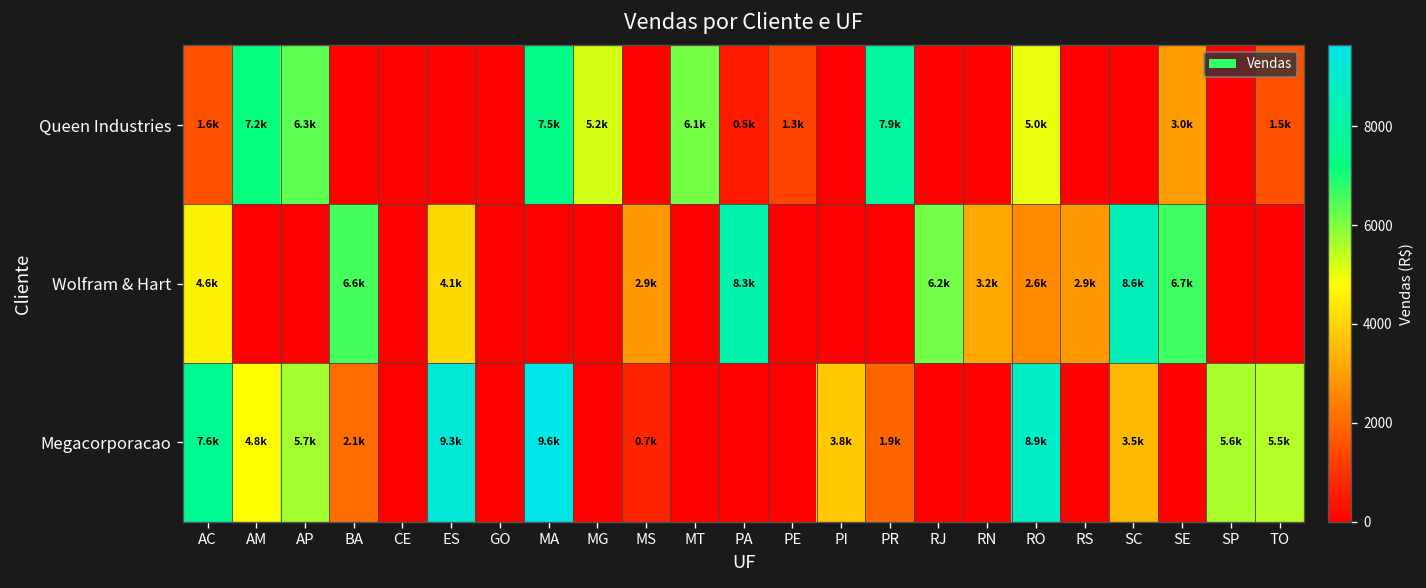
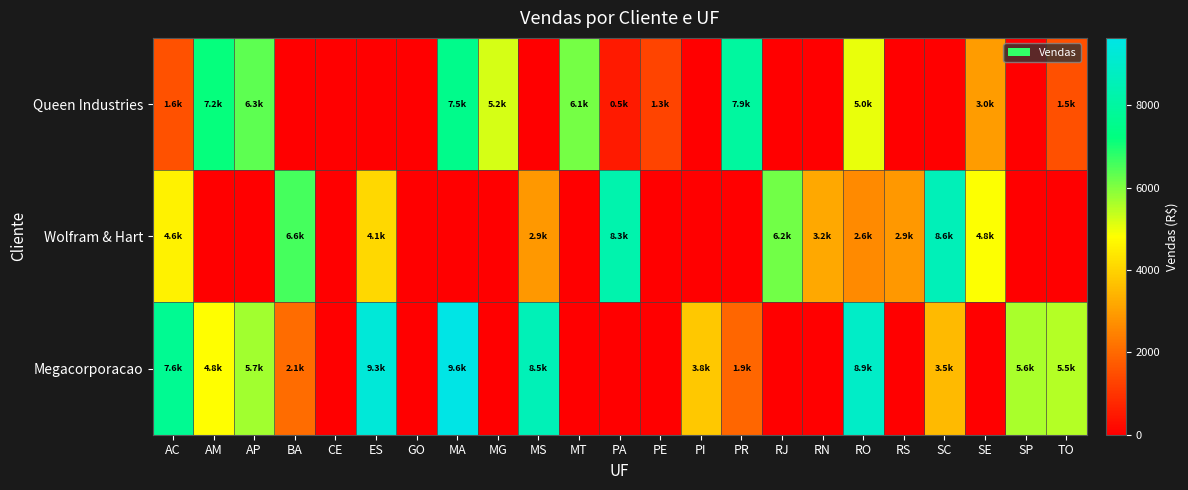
  {
    "Queen Industries": {
      "AC": "1.6k",
      "AM": "7.2k",
      "AP": "6.3k",
      "MA": "7.5k",
      "MG": "5.2k",
      "MT": "6.1k",
      "PA": "0.5k",
      "PE": "1.3k",
      "PR": "7.9k",
      "RO": "5.0k",
      "SE": "3.0k",
      "TO": "1.5k"
    },
    "Wolfram & Hart": {
      "AC": "4.6k",
      "BA": "6.6k",
      "ES": "4.1k",
      "MS": "2.9k",
      "PA": "8.3k",
      "RJ": "6.2k",
      "RN": "3.2k",
      "RO": "2.6k",
      "RS": "2.9k",
      "SC": "8.6k",
-     "SE": "6.7k"
+     "SE": "4.8k"
    },
    "Megacorporacao": {
      "AC": "7.6k",
      "AM": "4.8k",
      "AP": "5.7k",
      "BA": "2.1k",
      "ES": "9.3k",
      "MA": "9.6k",
-     "MS": "0.7k",
+     "MS": "8.5k",
      "PI": "3.8k",
      "PR": "1.9k",
      "RO": "8.9k",
      "SC": "3.5k",
      "SP": "5.6k",
      "TO": "5.5k"
    }
  }
